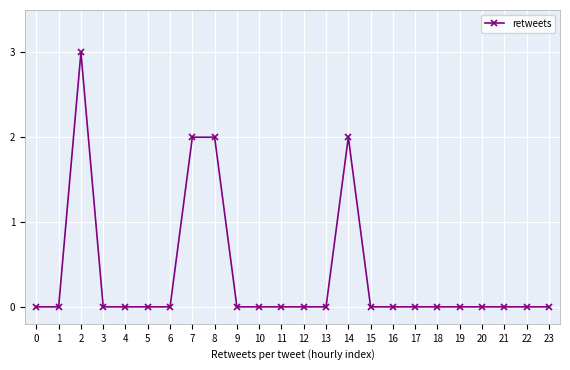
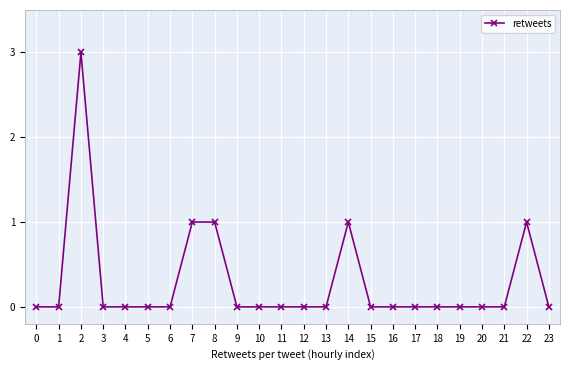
  {
    "0": 0,
    "1": 0,
    "2": 3,
    "3": 0,
    "4": 0,
    "5": 0,
    "6": 0,
-   "7": 2,
-   "8": 2,
+   "7": 1,
+   "8": 1,
    "9": 0,
    "10": 0,
    "11": 0,
    "12": 0,
    "13": 0,
-   "14": 2,
+   "14": 1,
    "15": 0,
    "16": 0,
    "17": 0,
    "18": 0,
    "19": 0,
    "20": 0,
    "21": 0,
-   "22": 0,
+   "22": 1,
    "23": 0
  }
